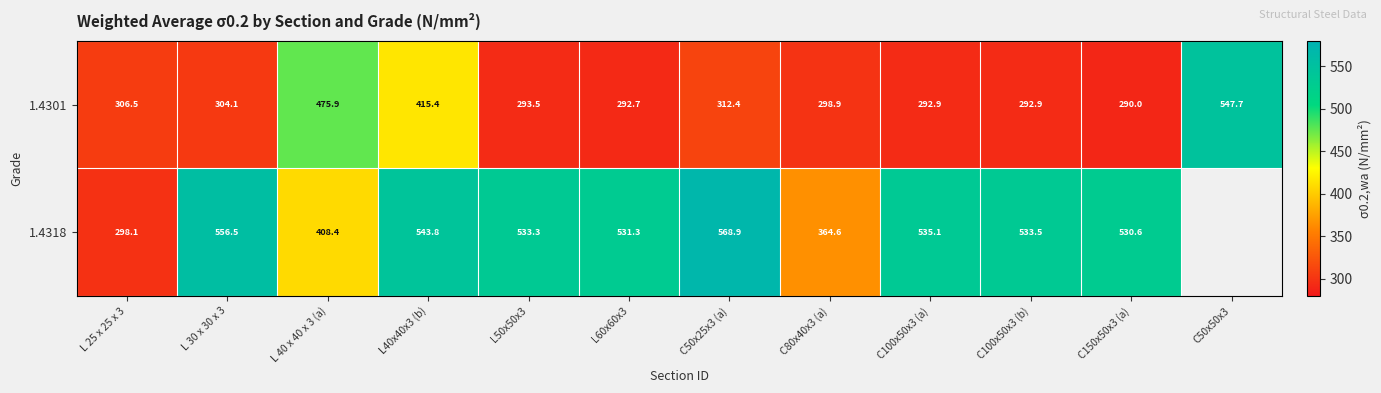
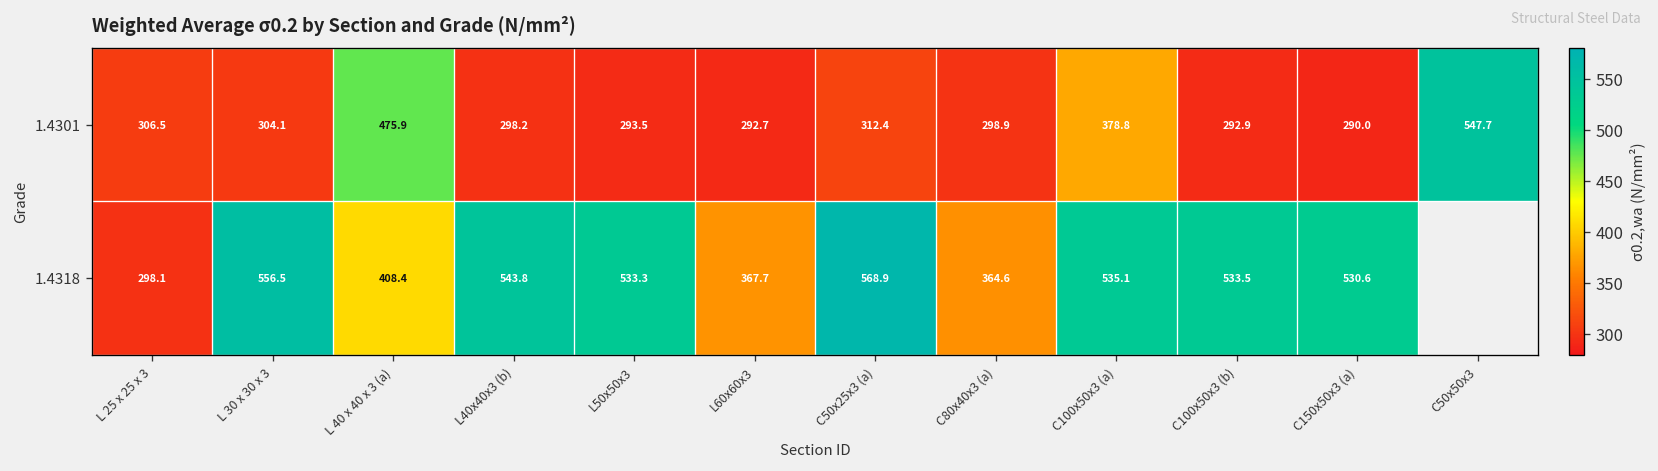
  {
    "1.4301": {
      "L 25 x 25 x 3": 306.5,
      "L 30 x 30 x 3": 304.1,
      "L 40 x 40 x 3 (a)": 475.9,
-     "L40x40x3 (b)": 415.4,
+     "L40x40x3 (b)": 298.2,
      "L50x50x3": 293.5,
      "L60x60x3": 292.7,
      "C50x25x3 (a)": 312.4,
      "C80x40x3 (a)": 298.9,
-     "C100x50x3 (a)": 292.9,
+     "C100x50x3 (a)": 378.8,
      "C100x50x3 (b)": 292.9,
      "C150x50x3 (a)": 290.0,
      "C50x50x3": 547.7
    },
    "1.4318": {
      "L 25 x 25 x 3": 298.1,
      "L 30 x 30 x 3": 556.5,
      "L 40 x 40 x 3 (a)": 408.4,
      "L40x40x3 (b)": 543.8,
      "L50x50x3": 533.3,
-     "L60x60x3": 531.3,
+     "L60x60x3": 367.7,
      "C50x25x3 (a)": 568.9,
      "C80x40x3 (a)": 364.6,
      "C100x50x3 (a)": 535.1,
      "C100x50x3 (b)": 533.5,
      "C150x50x3 (a)": 530.6
    }
  }
